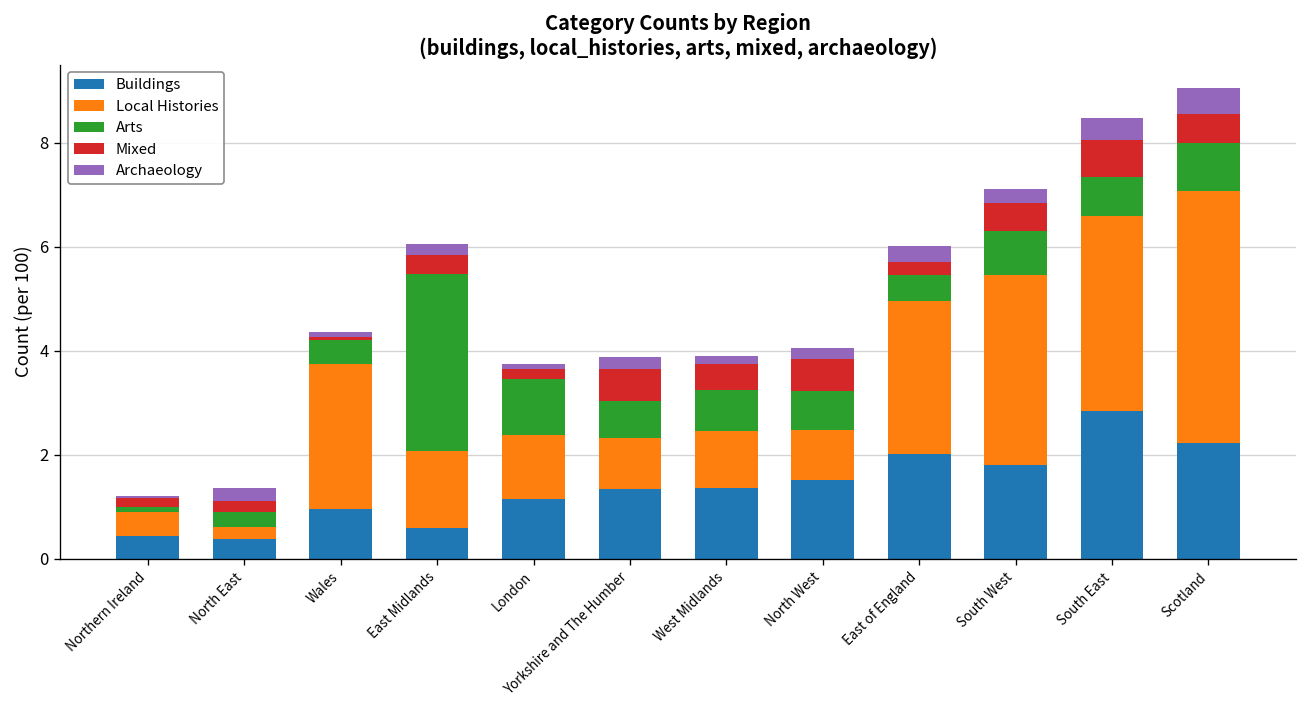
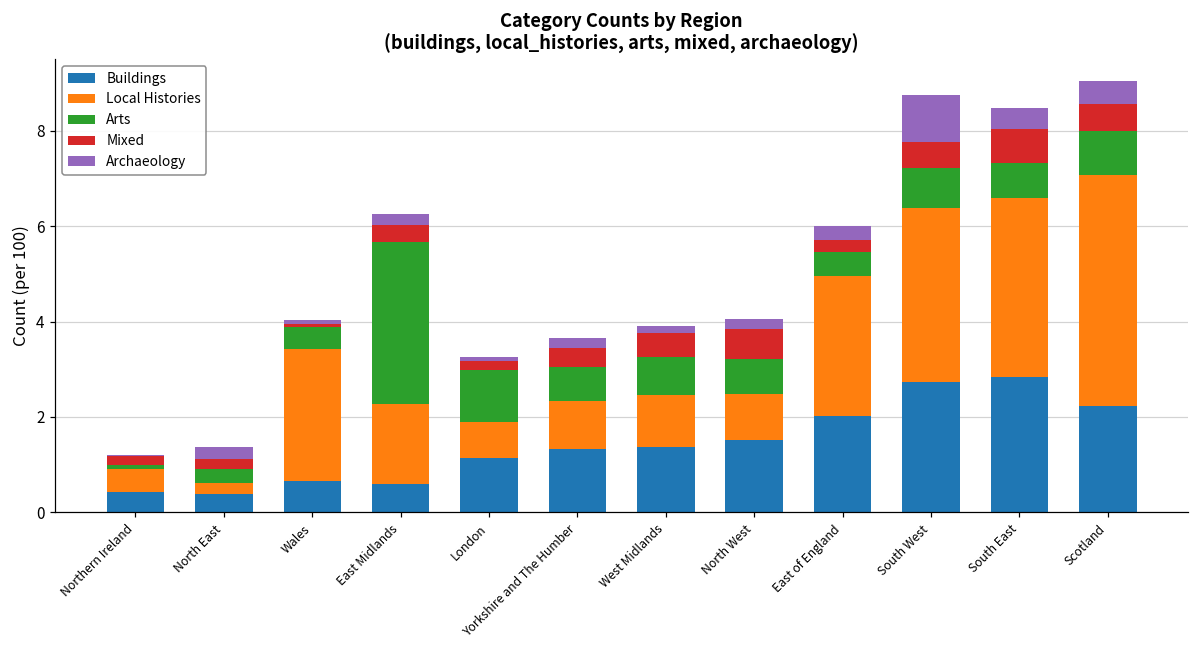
  {
    "Buildings": {
      "Northern Ireland": 0.4,
      "North East": 0.4,
-     "Wales": 1.0,
+     "Wales": 0.6,
      "East Midlands": 0.6,
      "London": 1.1,
      "Yorkshire and The Humber": 1.3,
      "West Midlands": 1.4,
      "North West": 1.5,
      "East of England": 2.0,
-     "South West": 1.8,
+     "South West": 2.7,
      "South East": 2.8,
      "Scotland": 2.2
    },
    "Local Histories": {
      "Northern Ireland": 0.5,
      "North East": 0.2,
      "Wales": 2.8,
-     "East Midlands": 1.5,
-     "London": 1.2,
+     "East Midlands": 1.7,
+     "London": 0.7,
      "Yorkshire and The Humber": 1.0,
      "West Midlands": 1.1,
      "North West": 1.0,
      "East of England": 2.9,
      "South West": 3.7,
      "South East": 3.8,
      "Scotland": 4.8
    },
    "Arts": {
      "Northern Ireland": 0.1,
      "North East": 0.3,
      "Wales": 0.5,
      "East Midlands": 3.4,
      "London": 1.1,
      "Yorkshire and The Humber": 0.7,
      "West Midlands": 0.8,
      "North West": 0.7,
      "East of England": 0.5,
      "South West": 0.8,
      "South East": 0.7,
      "Scotland": 0.9
    },
    "Mixed": {
      "Northern Ireland": 0.2,
      "North East": 0.2,
      "Wales": 0.1,
      "East Midlands": 0.4,
      "London": 0.2,
-     "Yorkshire and The Humber": 0.6,
+     "Yorkshire and The Humber": 0.4,
      "West Midlands": 0.5,
      "North West": 0.6,
      "East of England": 0.2,
      "South West": 0.5,
      "South East": 0.7,
      "Scotland": 0.6
    },
    "Archaeology": {
      "North East": 0.2,
      "Wales": 0.1,
      "East Midlands": 0.2,
      "London": 0.1,
      "Yorkshire and The Humber": 0.2,
      "West Midlands": 0.2,
      "North West": 0.2,
      "East of England": 0.3,
-     "South West": 0.3,
+     "South West": 1.0,
      "South East": 0.4,
      "Scotland": 0.5
    }
  }
